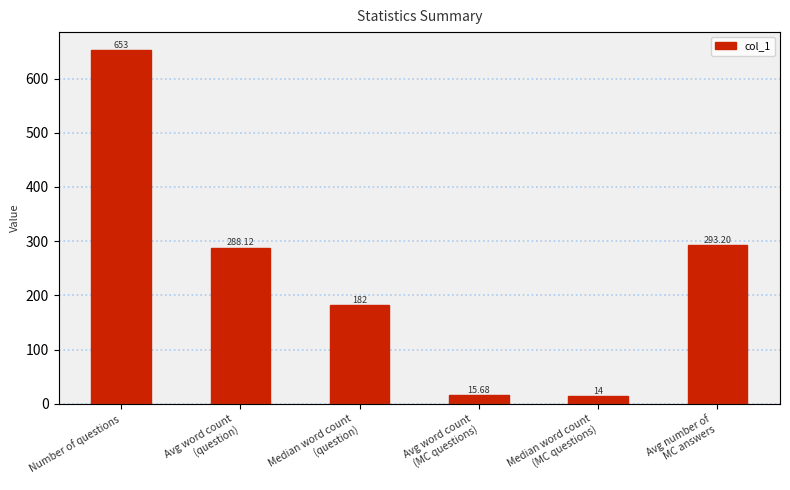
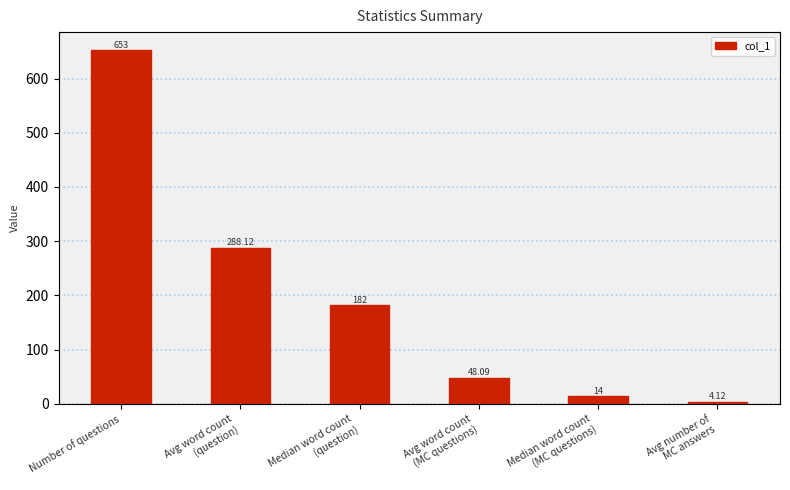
  {
    "Number of questions": 653,
    "Avg word count (question)": 288.12,
    "Median word count (question)": 182,
-   "Avg word count (MC questions)": 15.68,
+   "Avg word count (MC questions)": 48.09,
    "Median word count (MC questions)": 14,
-   "Avg number of MC answers": 293.20
+   "Avg number of MC answers": 4.12
  }
